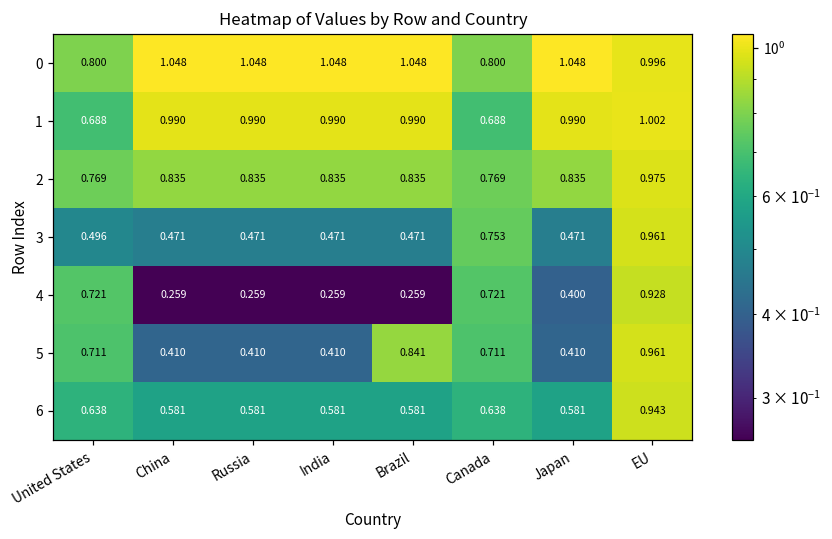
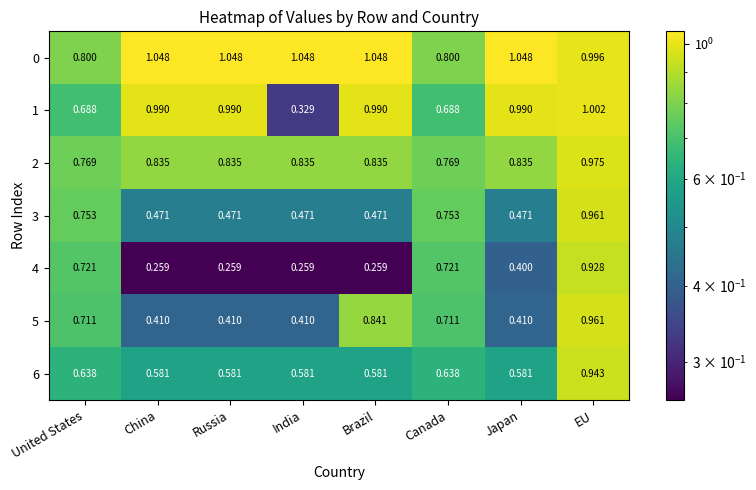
  {
    "0": {
      "United States": 0.800,
      "China": 1.048,
      "Russia": 1.048,
      "India": 1.048,
      "Brazil": 1.048,
      "Canada": 0.800,
      "Japan": 1.048,
      "EU": 0.996
    },
    "1": {
      "United States": 0.688,
      "China": 0.990,
      "Russia": 0.990,
-     "India": 0.990,
+     "India": 0.329,
      "Brazil": 0.990,
      "Canada": 0.688,
      "Japan": 0.990,
      "EU": 1.002
    },
    "2": {
      "United States": 0.769,
      "China": 0.835,
      "Russia": 0.835,
      "India": 0.835,
      "Brazil": 0.835,
      "Canada": 0.769,
      "Japan": 0.835,
      "EU": 0.975
    },
    "3": {
-     "United States": 0.496,
+     "United States": 0.753,
      "China": 0.471,
      "Russia": 0.471,
      "India": 0.471,
      "Brazil": 0.471,
      "Canada": 0.753,
      "Japan": 0.471,
      "EU": 0.961
    },
    "4": {
      "United States": 0.721,
      "China": 0.259,
      "Russia": 0.259,
      "India": 0.259,
      "Brazil": 0.259,
      "Canada": 0.721,
      "Japan": 0.400,
      "EU": 0.928
    },
    "5": {
      "United States": 0.711,
      "China": 0.410,
      "Russia": 0.410,
      "India": 0.410,
      "Brazil": 0.841,
      "Canada": 0.711,
      "Japan": 0.410,
      "EU": 0.961
    },
    "6": {
      "United States": 0.638,
      "China": 0.581,
      "Russia": 0.581,
      "India": 0.581,
      "Brazil": 0.581,
      "Canada": 0.638,
      "Japan": 0.581,
      "EU": 0.943
    }
  }
